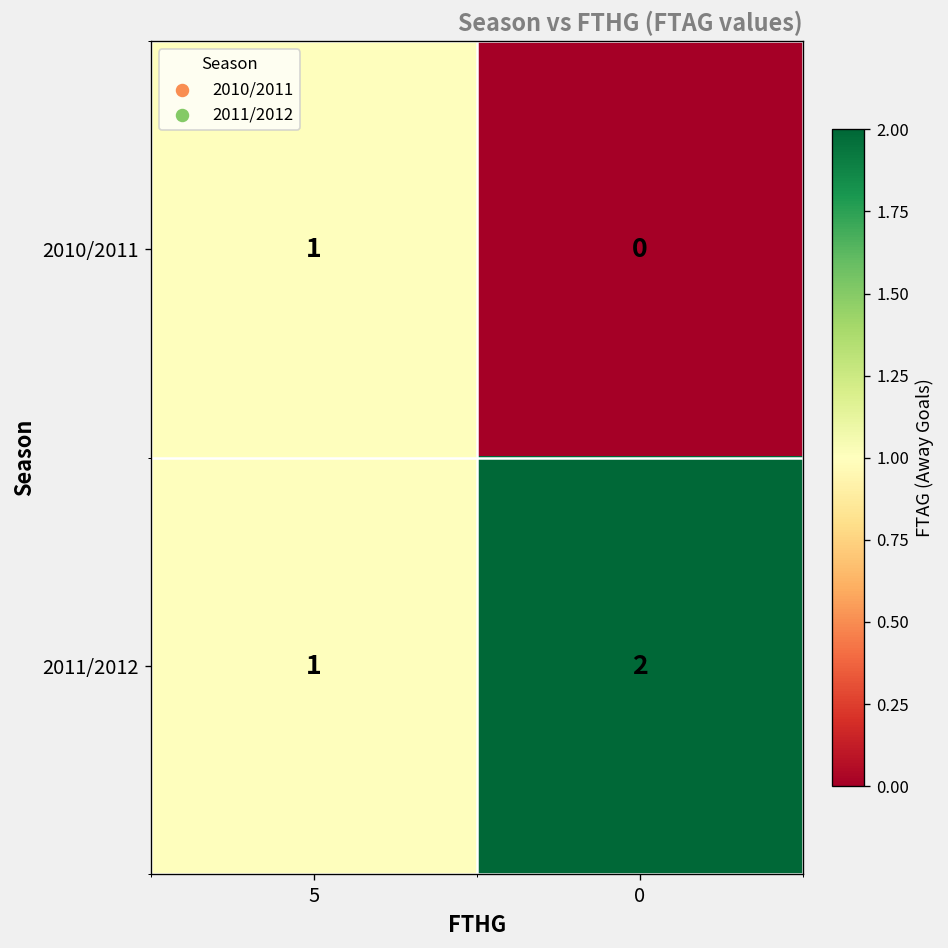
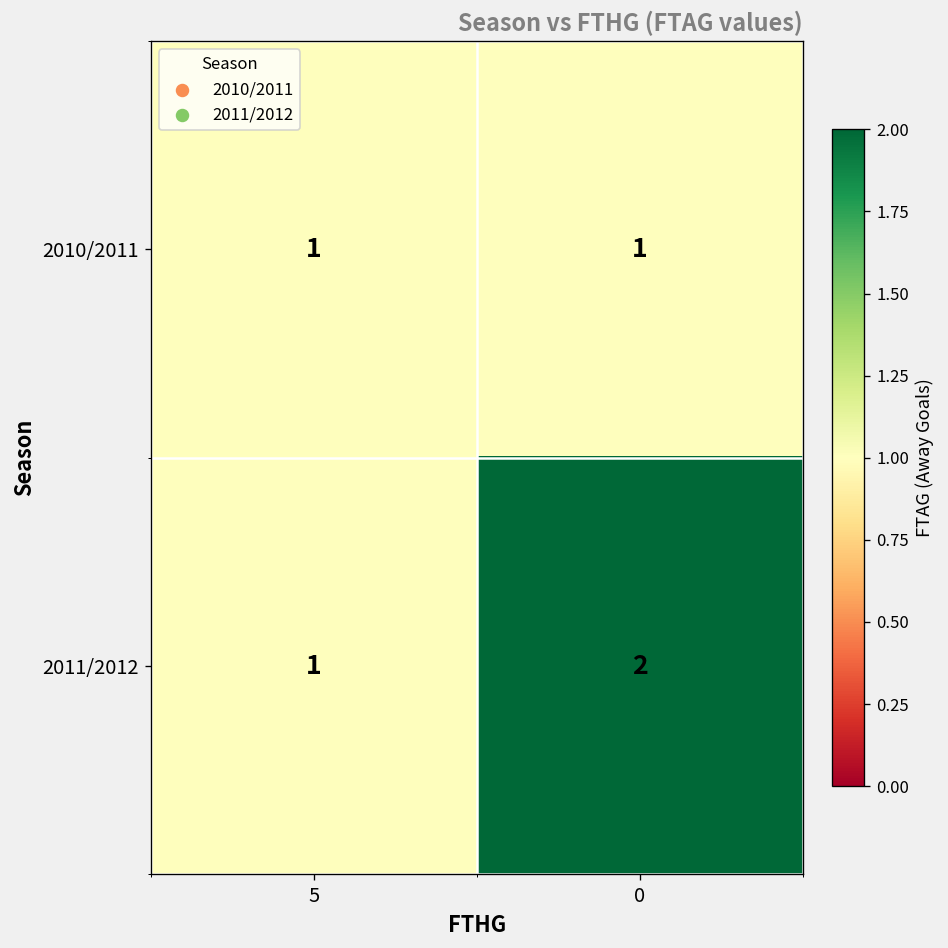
  {
    "2010/2011": {
      "5": 1,
-     "0": 0
+     "0": 1
    },
    "2011/2012": {
      "5": 1,
      "0": 2
    }
  }
